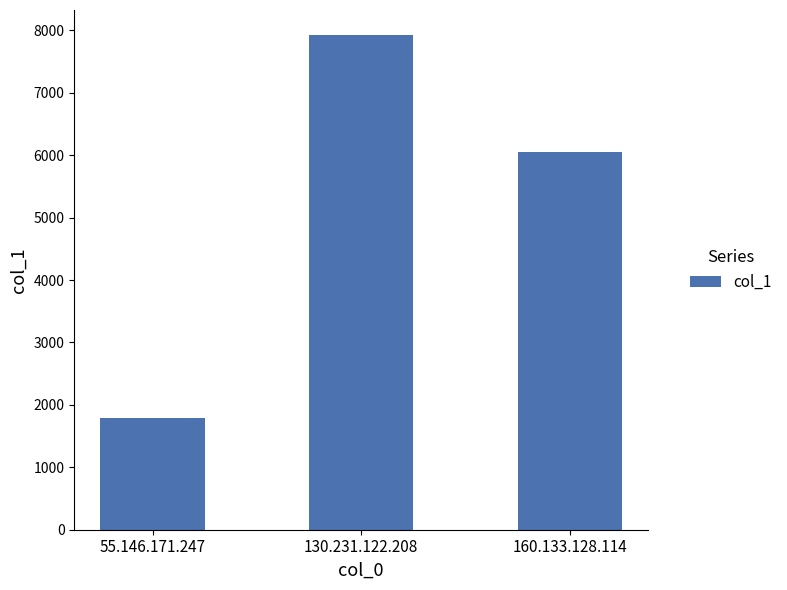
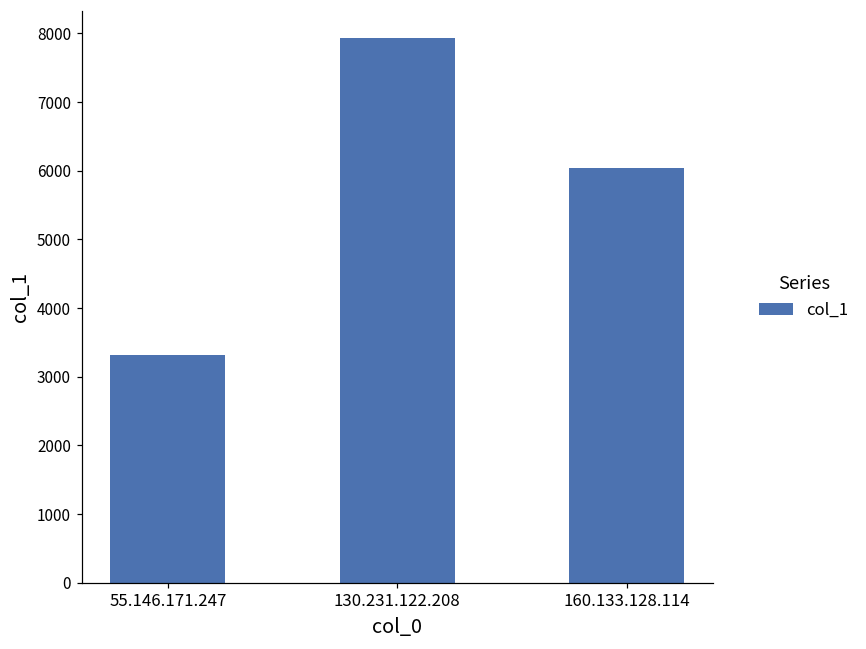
  {
-   "55.146.171.247": 1800,
+   "55.146.171.247": 3300,
    "130.231.122.208": 7900,
    "160.133.128.114": 6000
  }
